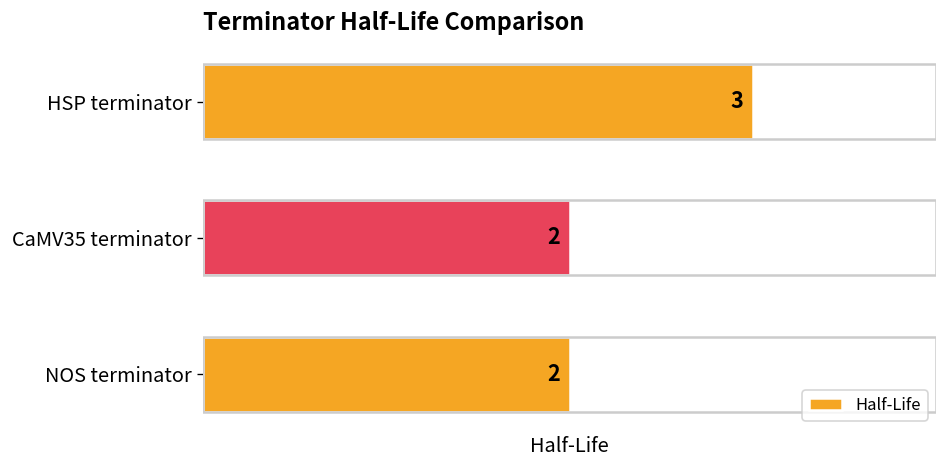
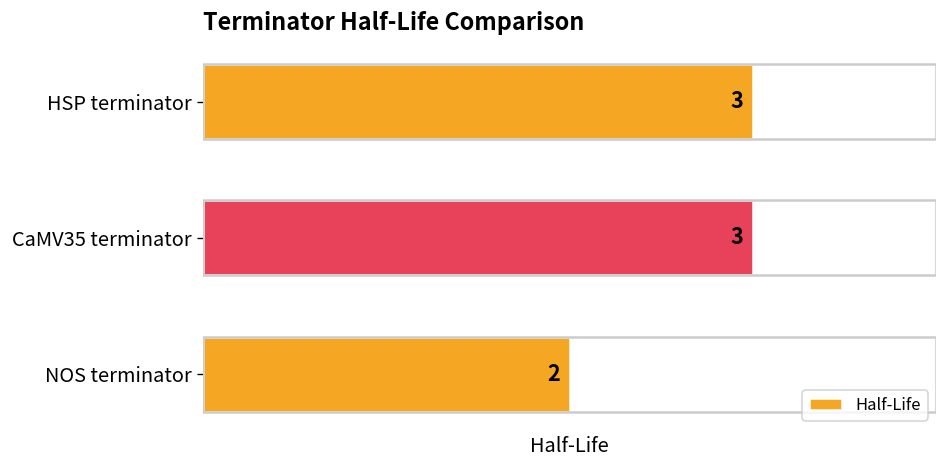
  {
    "HSP terminator": 3,
-   "CaMV35 terminator": 2,
+   "CaMV35 terminator": 3,
    "NOS terminator": 2
  }
